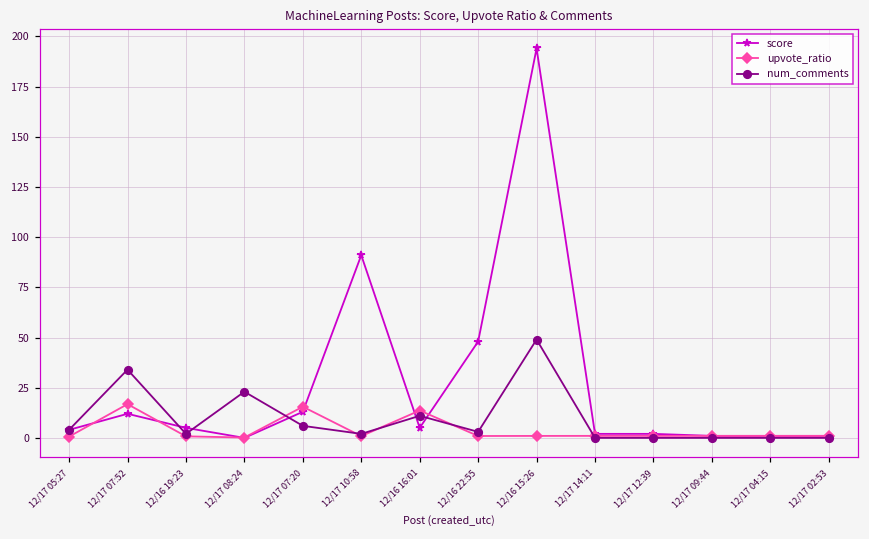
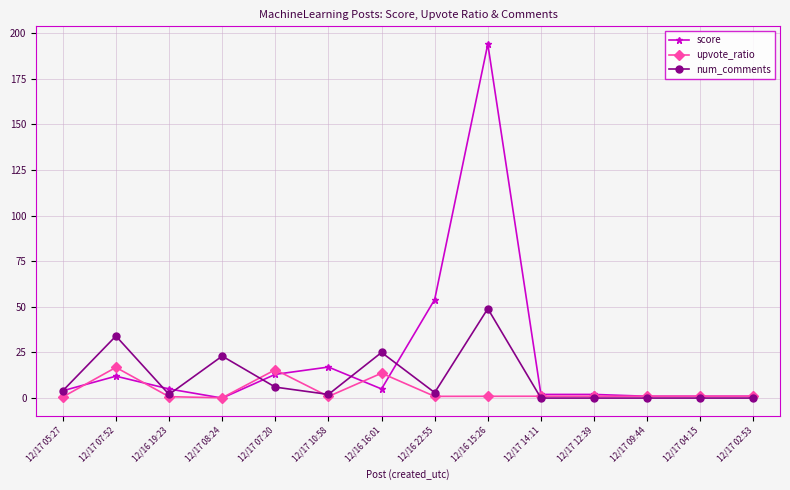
  {
    "score": {
      "12/17 07:52": 12,
      "12/16 19:23": 5,
      "12/17 07:20": 13,
-     "12/17 10:58": 91,
+     "12/17 10:58": 17,
      "12/16 16:01": 5,
-     "12/16 22:55": 48,
+     "12/16 22:55": 54,
      "12/16 15:26": 194
    },
    "upvote_ratio": {
      "12/17 05:27": 1,
      "12/17 07:52": 17,
      "12/17 07:20": 16,
      "12/16 16:01": 14,
      "12/16 22:55": 1,
      "12/16 15:26": 1
    },
    "num_comments": {
      "12/17 07:52": 34,
      "12/17 08:24": 23,
      "12/17 07:20": 6,
-     "12/16 16:01": 11,
+     "12/16 16:01": 25,
      "12/16 22:55": 3,
      "12/16 15:26": 49
    }
  }
